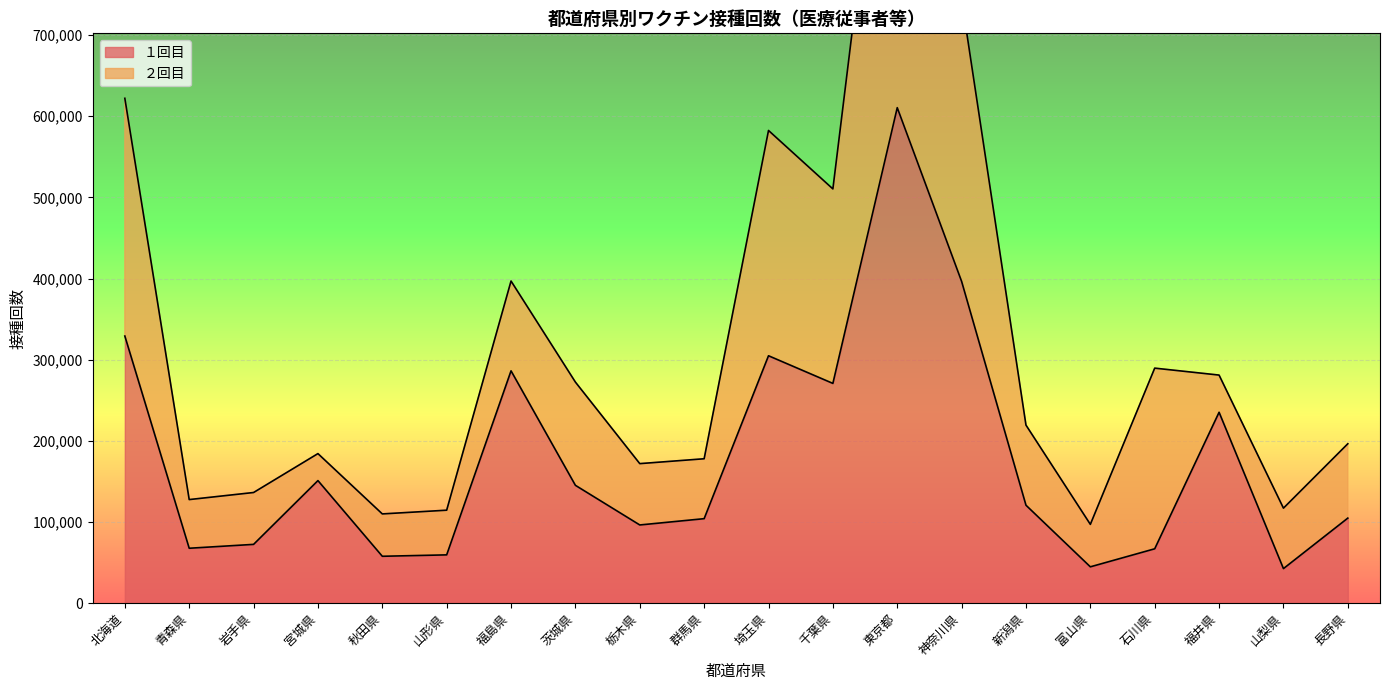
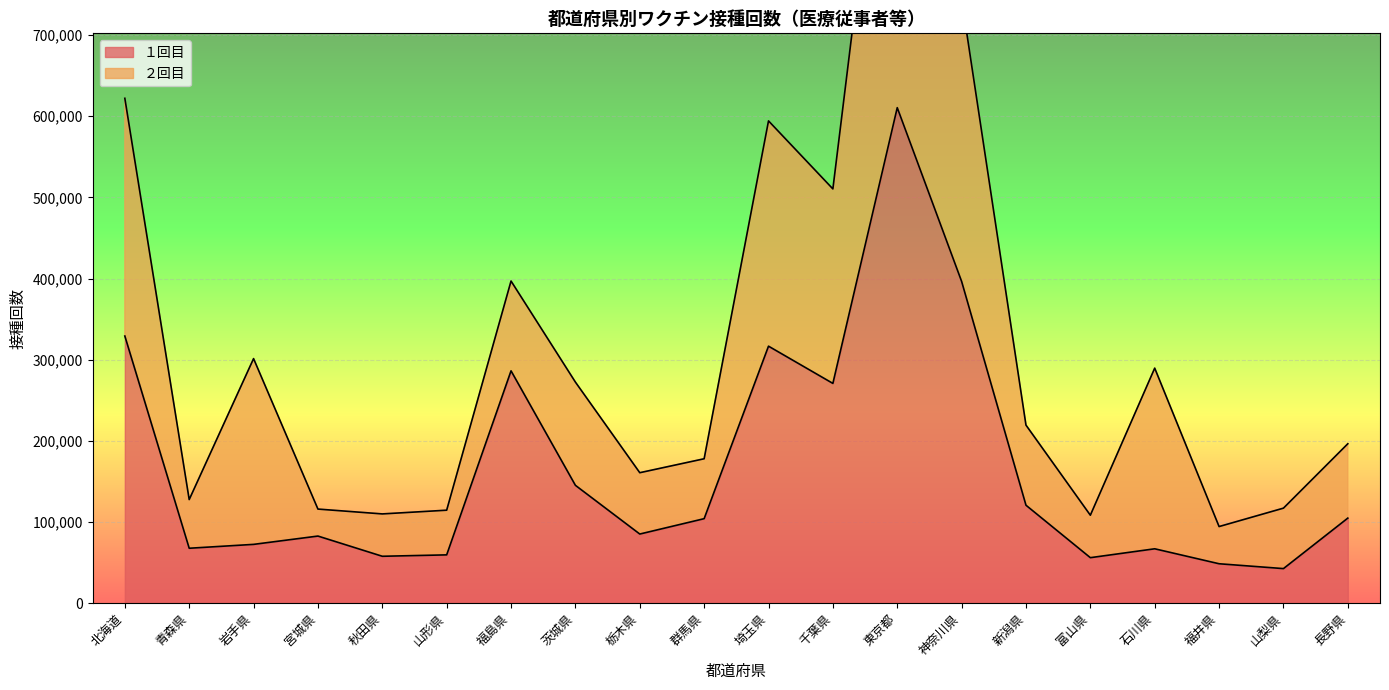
  {
    "１回目": {
      "北海道": "330,000",
      "青森県": "70,000",
      "岩手県": "70,000",
-     "宮城県": "150,000",
+     "宮城県": "80,000",
      "秋田県": "60,000",
      "山形県": "60,000",
      "福島県": "290,000",
      "茨城県": "150,000",
-     "栃木県": "100,000",
+     "栃木県": "90,000",
      "群馬県": "100,000",
-     "埼玉県": "300,000",
+     "埼玉県": "320,000",
      "千葉県": "270,000",
      "東京都": "610,000",
      "神奈川県": "400,000",
      "新潟県": "120,000",
-     "富山県": "40,000",
+     "富山県": "60,000",
      "石川県": "70,000",
-     "福井県": "240,000",
+     "福井県": "50,000",
      "山梨県": "40,000",
      "長野県": "100,000"
    },
    "２回目": {
      "北海道": "290,000",
      "青森県": "60,000",
-     "岩手県": "60,000",
+     "岩手県": "230,000",
      "宮城県": "30,000",
      "秋田県": "50,000",
      "山形県": "60,000",
      "福島県": "110,000",
      "茨城県": "130,000",
      "栃木県": "80,000",
      "群馬県": "70,000",
      "埼玉県": "280,000",
      "千葉県": "240,000",
      "新潟県": "100,000",
      "富山県": "50,000",
      "石川県": "220,000",
      "福井県": "50,000",
      "山梨県": "70,000",
      "長野県": "90,000"
    }
  }
